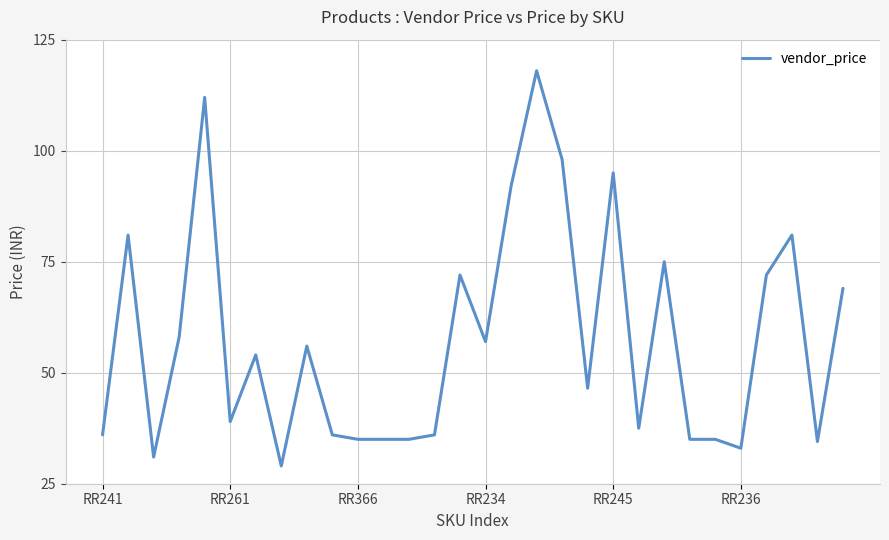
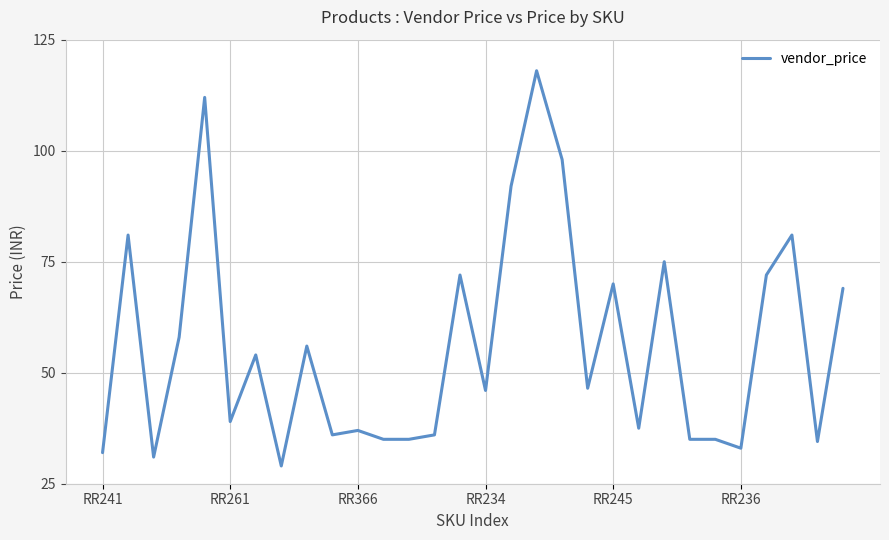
  {
-   "RR241": 36,
+   "RR241": 32,
    "RR261": 39,
-   "RR366": 35,
-   "RR234": 57,
-   "RR245": 95,
+   "RR366": 37,
+   "RR234": 46,
+   "RR245": 70,
    "RR236": 33
  }
